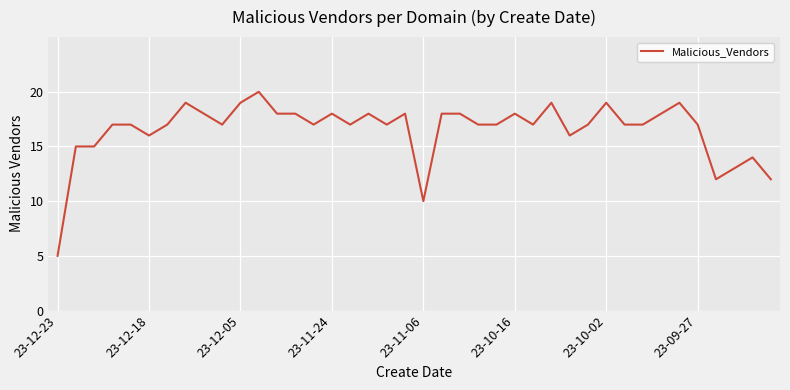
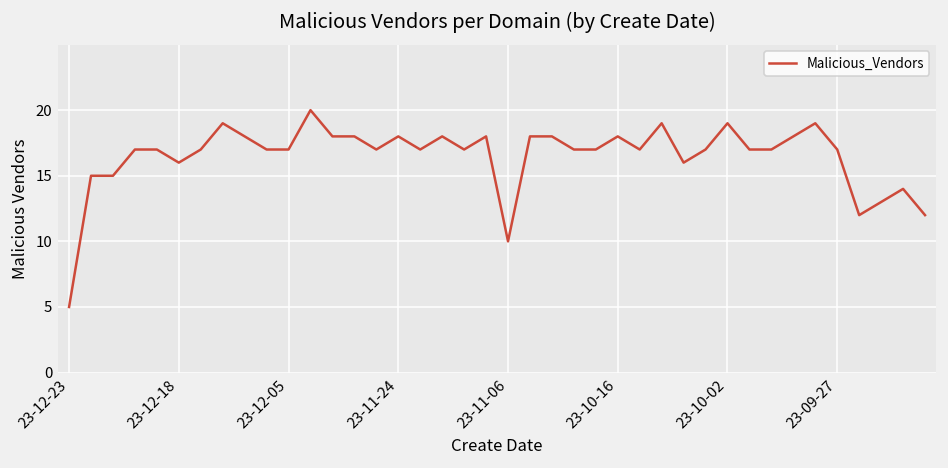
  {
    "23-12-23": 5,
-   "23-12-05": 19,
+   "23-12-05": 17,
    "23-11-06": 10
  }
